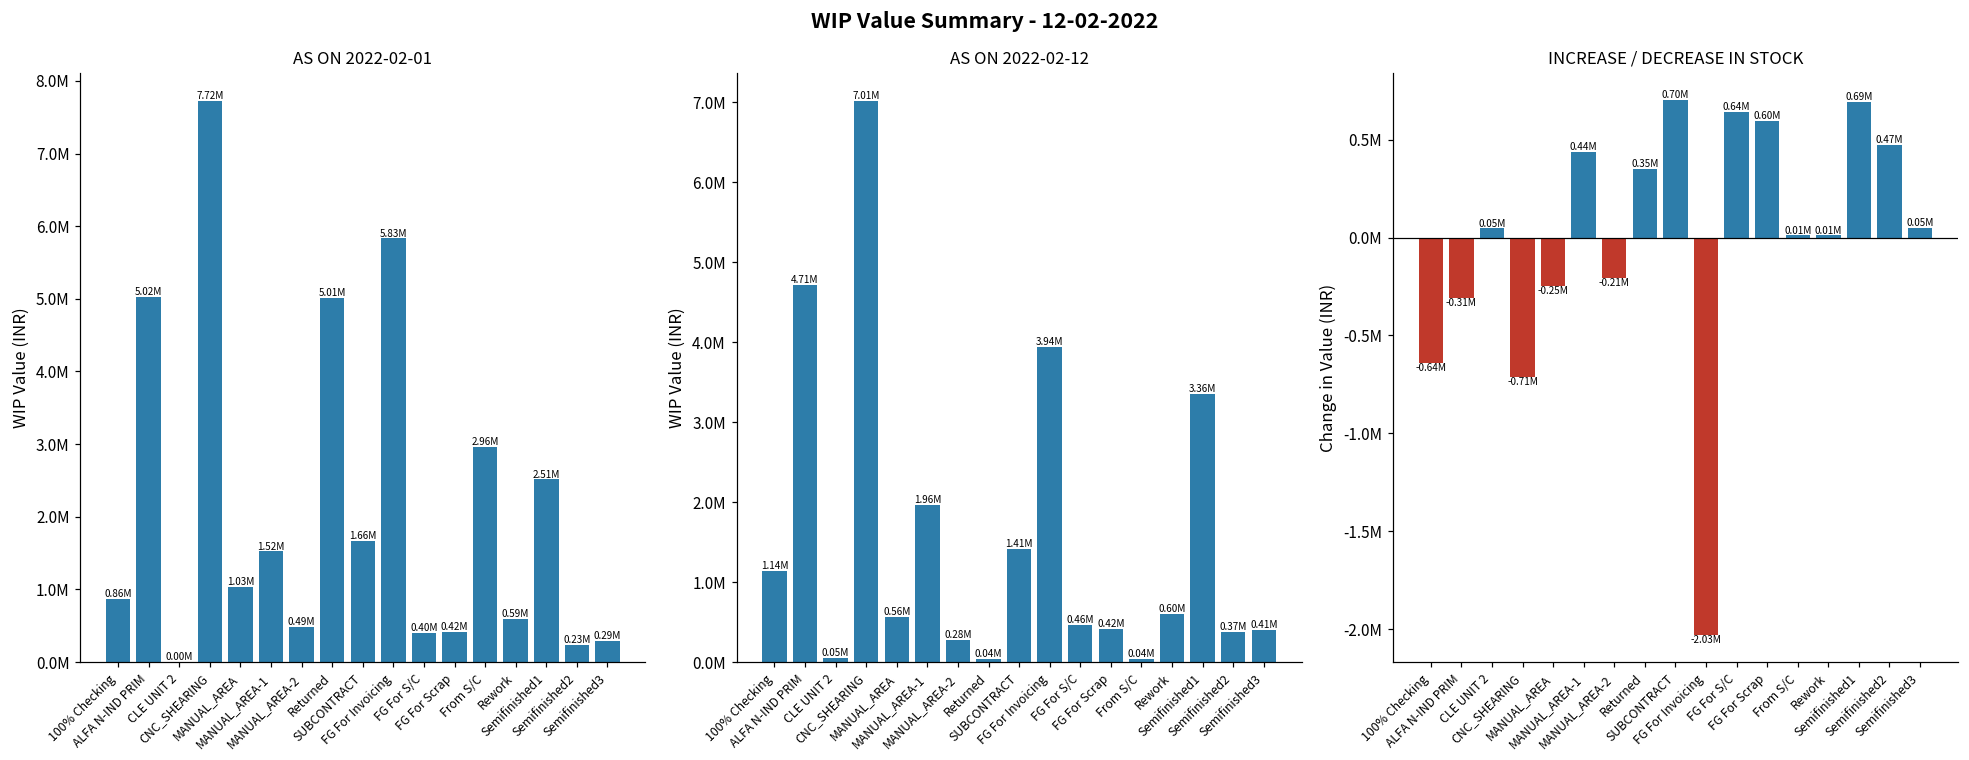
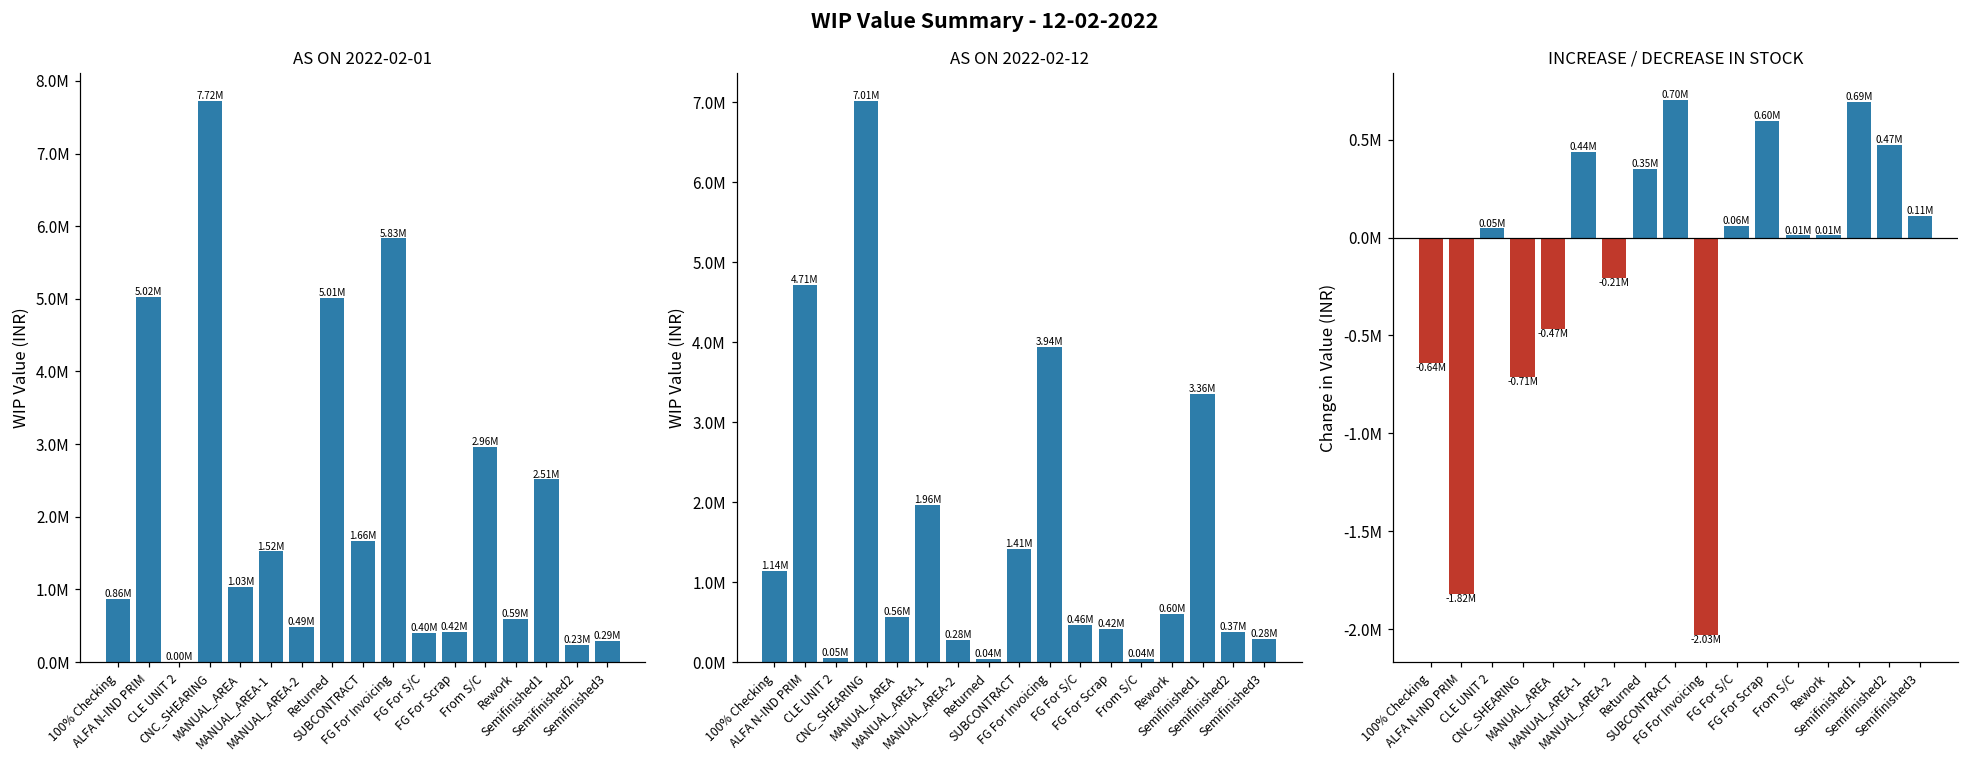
  {
    "AS ON 2022-02-01": {
      "100% Checking": "0.86M",
      "ALFA N-IND PRIM": "5.02M",
      "CNC_SHEARING": "7.72M",
      "MANUAL_AREA": "1.03M",
      "MANUAL_AREA-1": "1.52M",
      "MANUAL_AREA-2": "0.49M",
      "Returned": "5.01M",
      "SUBCONTRACT": "1.66M",
      "FG For Invoicing": "5.83M",
      "FG For S/C": "0.40M",
      "FG For Scrap": "0.42M",
      "From S/C": "2.96M",
      "Rework": "0.59M",
      "Semifinished1": "2.51M",
      "Semifinished2": "0.23M",
      "Semifinished3": "0.29M"
    },
    "AS ON 2022-02-12": {
      "100% Checking": "1.14M",
      "ALFA N-IND PRIM": "4.71M",
      "CLE UNIT 2": "0.05M",
      "CNC_SHEARING": "7.01M",
      "MANUAL_AREA": "0.56M",
      "MANUAL_AREA-1": "1.96M",
      "MANUAL_AREA-2": "0.28M",
      "Returned": "0.04M",
      "SUBCONTRACT": "1.41M",
      "FG For Invoicing": "3.94M",
      "FG For S/C": "0.46M",
      "FG For Scrap": "0.42M",
      "From S/C": "0.04M",
      "Rework": "0.60M",
      "Semifinished1": "3.36M",
      "Semifinished2": "0.37M",
-     "Semifinished3": "0.41M"
+     "Semifinished3": "0.28M"
    },
    "INCREASE / DECREASE IN STOCK": {
      "100% Checking": "-0.64M",
-     "ALFA N-IND PRIM": "-0.31M",
+     "ALFA N-IND PRIM": "-1.82M",
      "CLE UNIT 2": "0.05M",
      "CNC_SHEARING": "-0.71M",
-     "MANUAL_AREA": "-0.25M",
+     "MANUAL_AREA": "-0.47M",
      "MANUAL_AREA-1": "0.44M",
      "MANUAL_AREA-2": "-0.21M",
      "Returned": "0.35M",
      "SUBCONTRACT": "0.70M",
      "FG For Invoicing": "-2.03M",
-     "FG For S/C": "0.64M",
+     "FG For S/C": "0.06M",
      "FG For Scrap": "0.60M",
      "From S/C": "0.01M",
      "Rework": "0.01M",
      "Semifinished1": "0.69M",
      "Semifinished2": "0.47M",
-     "Semifinished3": "0.05M"
+     "Semifinished3": "0.11M"
    }
  }
